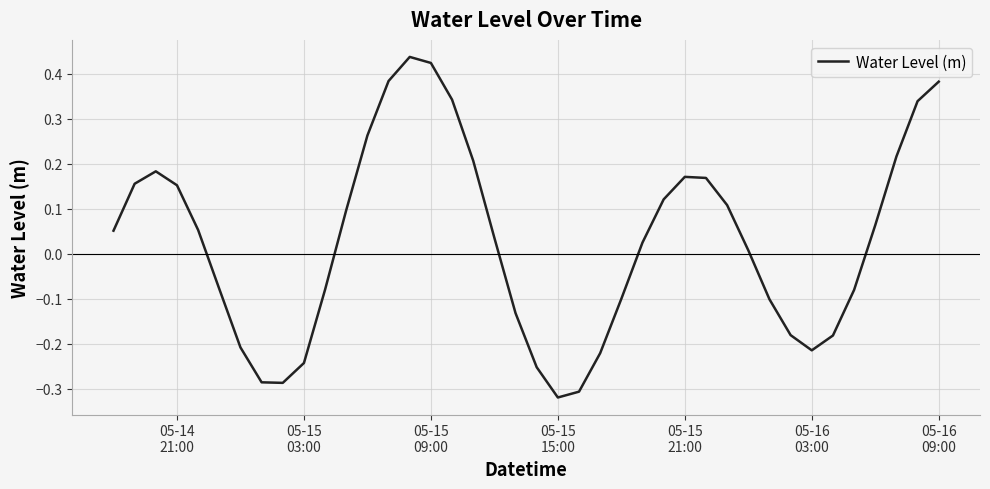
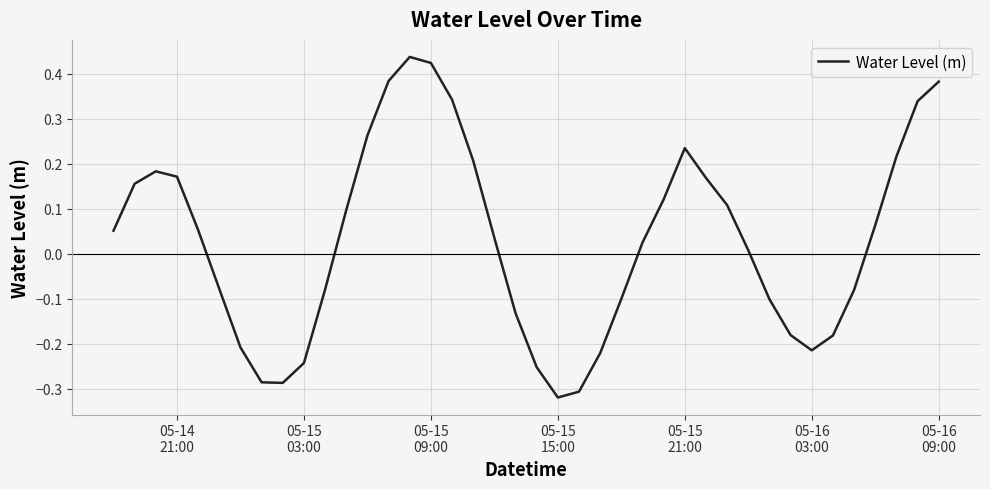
  {
-   "05-14 21:00": 0.15,
+   "05-14 21:00": 0.17,
    "05-15 03:00": -0.24,
    "05-15 09:00": 0.42,
    "05-15 15:00": -0.32,
-   "05-15 21:00": 0.17,
+   "05-15 21:00": 0.23,
    "05-16 03:00": -0.21,
    "05-16 09:00": 0.38
  }
